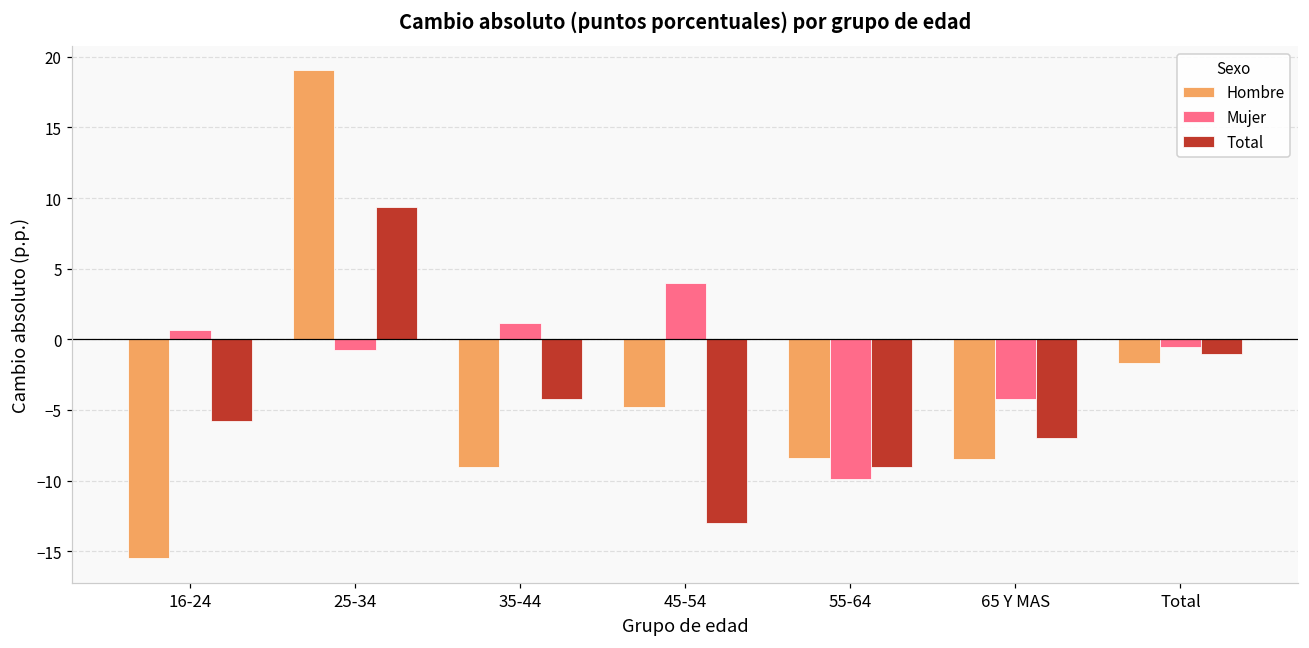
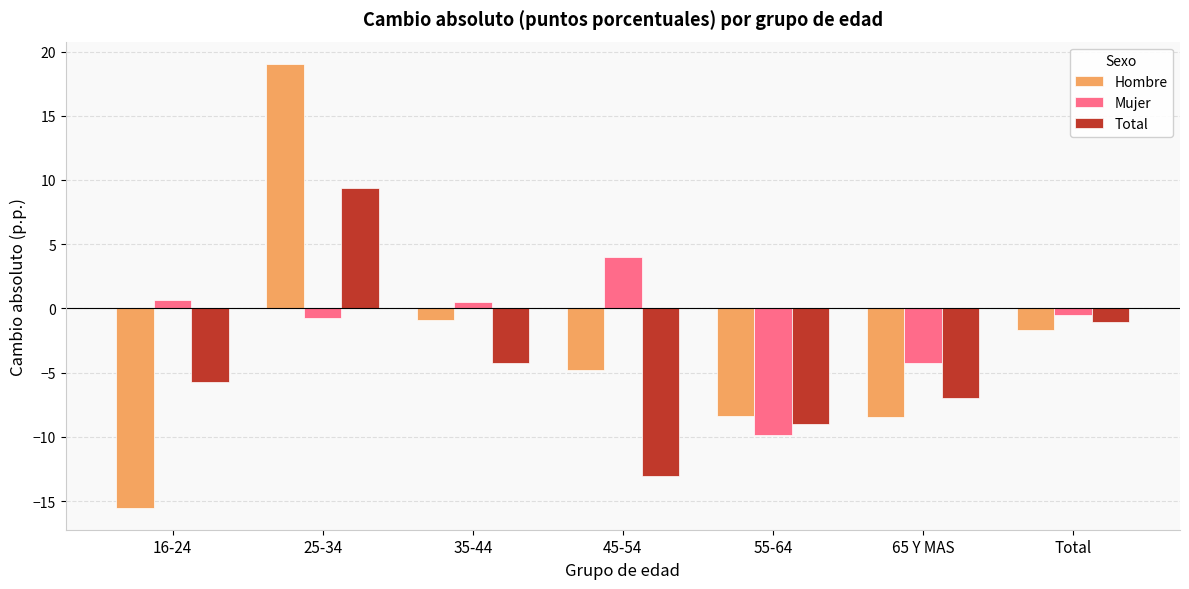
  {
    "Hombre": {
      "16-24": -15.5,
      "25-34": 19.0,
-     "35-44": -9.0,
+     "35-44": -0.9,
      "45-54": -4.8,
      "55-64": -8.4,
      "65 Y MAS": -8.5,
      "Total": -1.7
    },
    "Mujer": {
      "16-24": 0.7,
      "25-34": -0.7,
-     "35-44": 1.1,
+     "35-44": 0.5,
      "45-54": 4.0,
      "55-64": -9.9,
      "65 Y MAS": -4.2,
      "Total": -0.5
    },
    "Total": {
      "16-24": -5.8,
      "25-34": 9.4,
      "35-44": -4.2,
      "45-54": -13.0,
      "55-64": -9.0,
      "65 Y MAS": -7.0,
      "Total": -1.1
    }
  }
